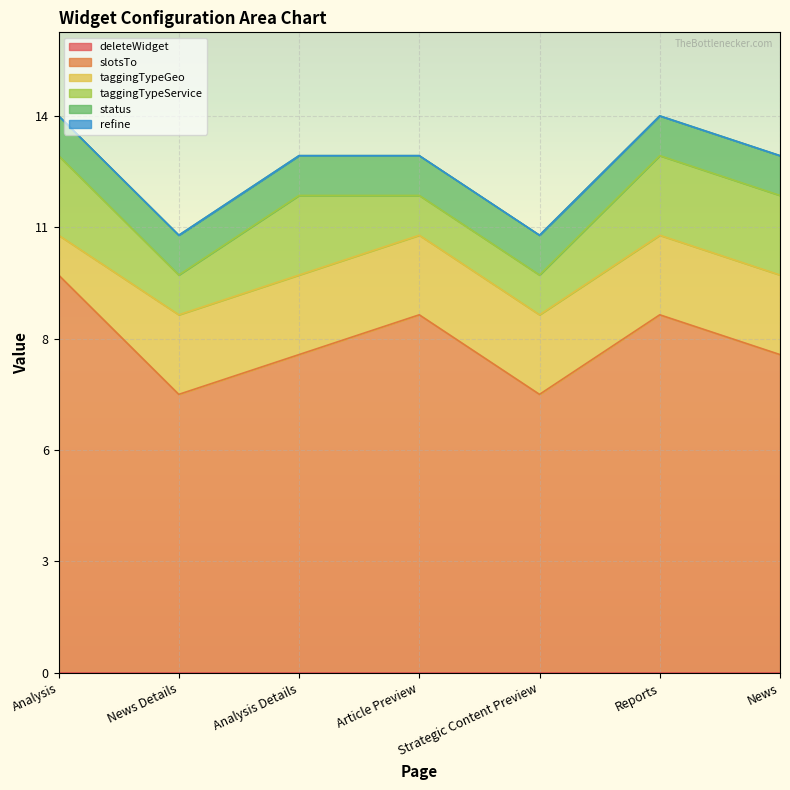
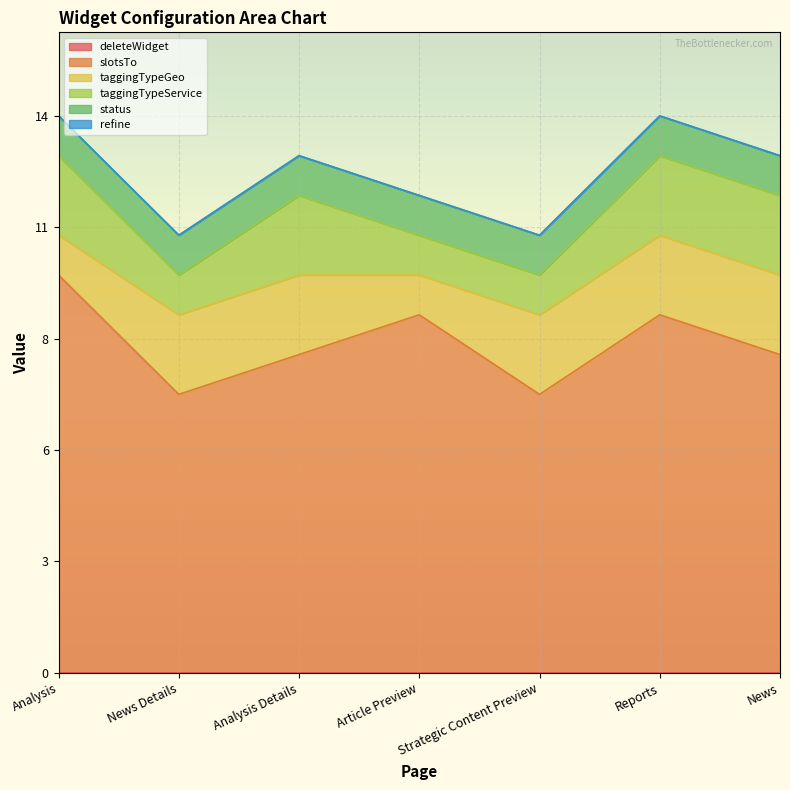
  {
    "taggingTypeGeo": {
      "Analysis": 1,
      "News Details": 2,
      "Analysis Details": 2,
-     "Article Preview": 2,
+     "Article Preview": 1,
      "Strategic Content Preview": 2,
      "Reports": 2,
      "News": 2
    },
    "taggingTypeService": {
      "Analysis": 2,
      "News Details": 1,
      "Analysis Details": 2,
      "Article Preview": 1,
      "Strategic Content Preview": 1,
      "Reports": 2,
      "News": 2
    }
  }
